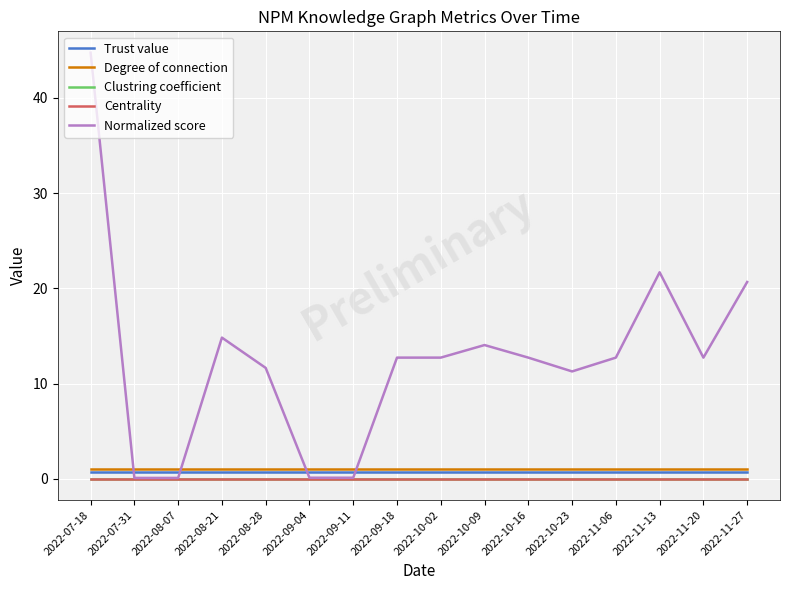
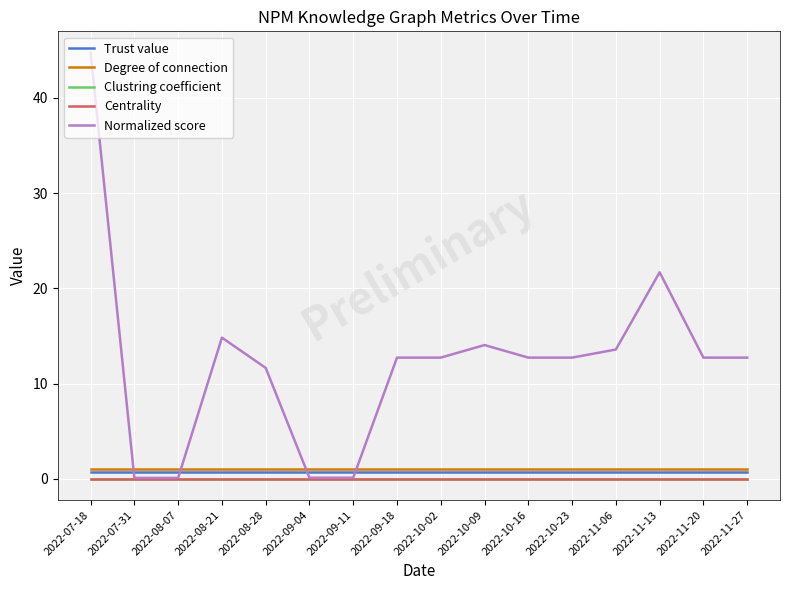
  {
    "Centrality": {
      "2022-07-18": 0,
      "2022-08-21": 0,
      "2022-08-28": 0,
      "2022-09-18": 0,
      "2022-10-02": 0,
      "2022-10-09": 0,
      "2022-10-16": 0,
      "2022-10-23": 0,
      "2022-11-06": 0,
      "2022-11-13": 0,
      "2022-11-20": 0,
      "2022-11-27": 0
    },
    "Normalized score": {
      "2022-08-21": 15,
      "2022-08-28": 12,
      "2022-09-18": 13,
      "2022-10-02": 13,
      "2022-10-09": 14,
      "2022-10-16": 13,
-     "2022-10-23": 11,
-     "2022-11-06": 13,
+     "2022-10-23": 13,
+     "2022-11-06": 14,
      "2022-11-13": 22,
      "2022-11-20": 13,
-     "2022-11-27": 21
+     "2022-11-27": 13
    }
  }
